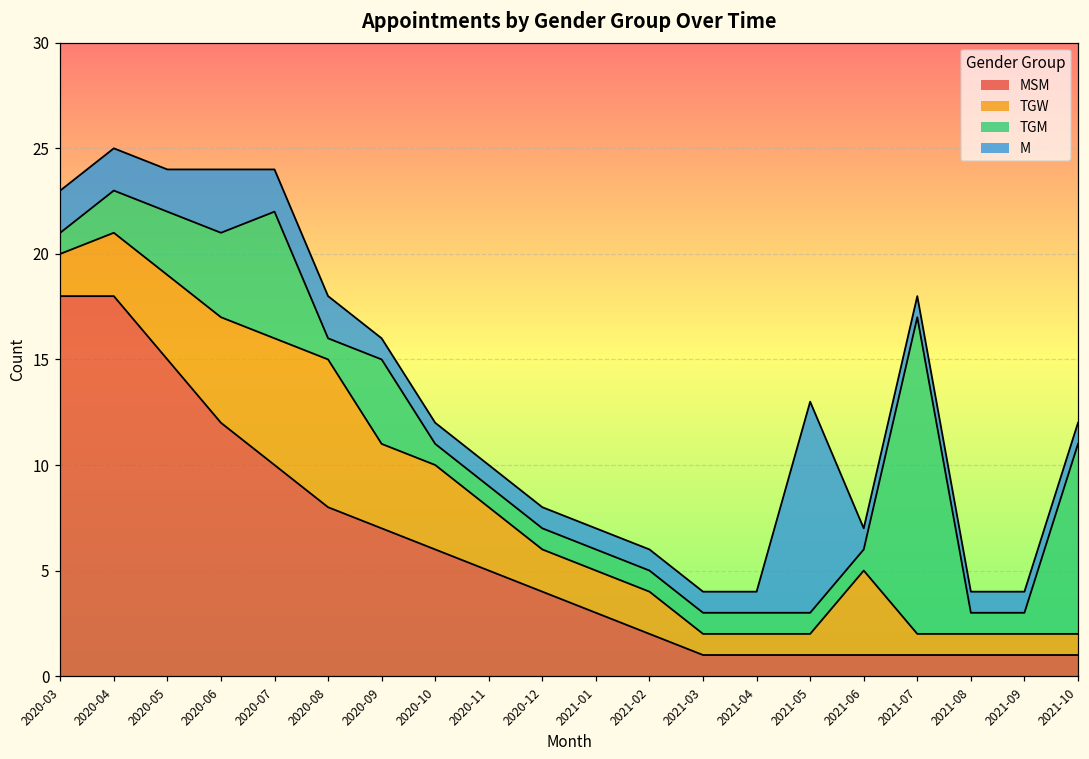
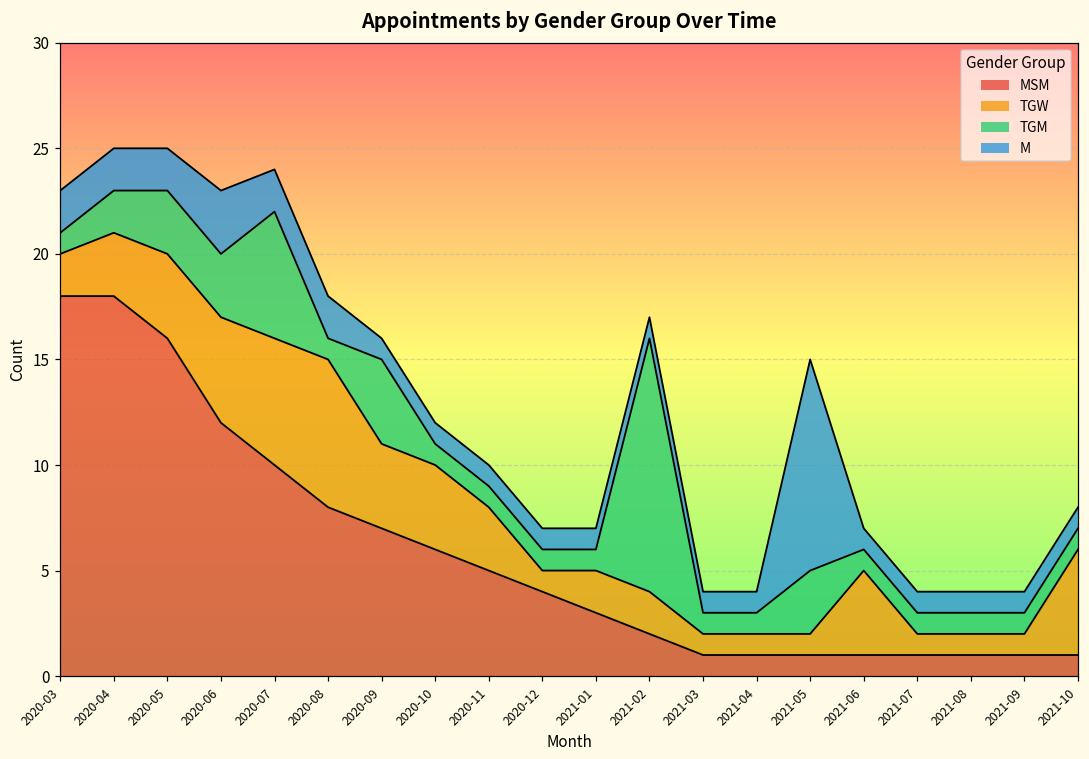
  {
    "MSM": {
      "2020-03": 18,
      "2020-04": 18,
-     "2020-05": 15,
+     "2020-05": 16,
      "2020-06": 12,
      "2020-07": 10,
      "2020-08": 8,
      "2020-09": 7,
      "2020-10": 6,
      "2020-11": 5,
      "2020-12": 4,
      "2021-01": 3,
      "2021-02": 2,
      "2021-03": 1,
      "2021-04": 1,
      "2021-05": 1,
      "2021-06": 1,
      "2021-07": 1,
      "2021-08": 1,
      "2021-09": 1,
      "2021-10": 1
    },
    "TGW": {
      "2020-03": 2,
      "2020-04": 3,
      "2020-05": 4,
      "2020-06": 5,
      "2020-07": 6,
      "2020-08": 7,
      "2020-09": 4,
      "2020-10": 4,
      "2020-11": 3,
-     "2020-12": 2,
+     "2020-12": 1,
      "2021-01": 2,
      "2021-02": 2,
      "2021-03": 1,
      "2021-04": 1,
      "2021-05": 1,
      "2021-06": 4,
      "2021-07": 1,
      "2021-08": 1,
      "2021-09": 1,
-     "2021-10": 1
+     "2021-10": 5
    },
    "TGM": {
      "2020-03": 1,
      "2020-04": 2,
      "2020-05": 3,
-     "2020-06": 4,
+     "2020-06": 3,
      "2020-07": 6,
      "2020-08": 1,
      "2020-09": 4,
      "2020-10": 1,
      "2020-11": 1,
      "2020-12": 1,
      "2021-01": 1,
-     "2021-02": 1,
+     "2021-02": 12,
      "2021-03": 1,
      "2021-04": 1,
-     "2021-05": 1,
+     "2021-05": 3,
      "2021-06": 1,
-     "2021-07": 15,
+     "2021-07": 1,
      "2021-08": 1,
      "2021-09": 1,
-     "2021-10": 9
+     "2021-10": 1
    },
    "M": {
      "2020-03": 2,
      "2020-04": 2,
      "2020-05": 2,
      "2020-06": 3,
      "2020-07": 2,
      "2020-08": 2,
      "2020-09": 1,
      "2020-10": 1,
      "2020-11": 1,
      "2020-12": 1,
      "2021-01": 1,
      "2021-02": 1,
      "2021-03": 1,
      "2021-04": 1,
      "2021-05": 10,
      "2021-06": 1,
      "2021-07": 1,
      "2021-08": 1,
      "2021-09": 1,
      "2021-10": 1
    }
  }
